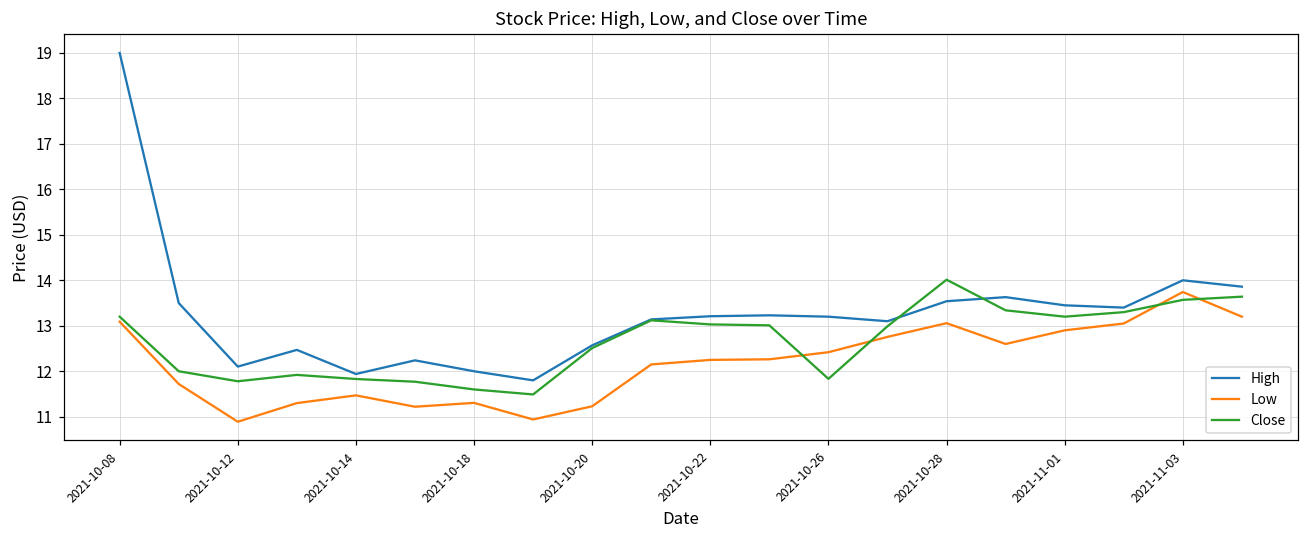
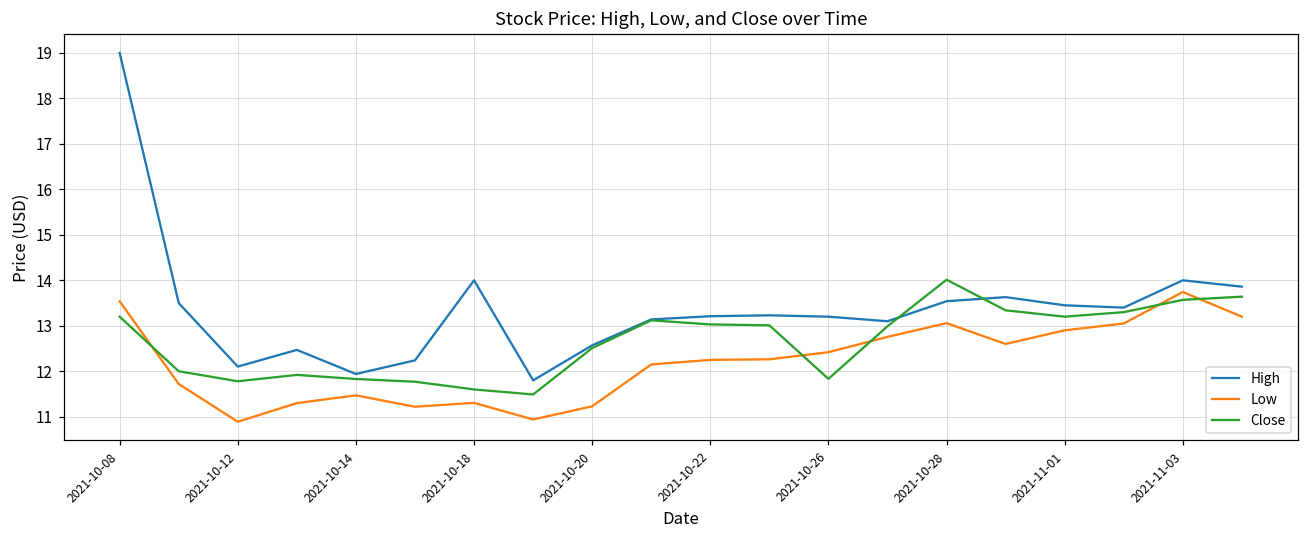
  {
    "High": {
      "2021-10-08": 19,
      "2021-10-12": 12.1,
      "2021-10-14": 12,
-     "2021-10-18": 12,
+     "2021-10-18": 14,
      "2021-10-22": 13.2,
      "2021-10-26": 13.2,
      "2021-10-28": 13.5,
      "2021-11-01": 13.4,
      "2021-11-03": 14
    },
    "Low": {
-     "2021-10-08": 13.1,
+     "2021-10-08": 13.5,
      "2021-10-12": 10.9,
      "2021-10-14": 11.5,
      "2021-10-18": 11.3,
      "2021-10-20": 11.2,
      "2021-10-22": 12.3,
      "2021-10-26": 12.4,
      "2021-10-28": 13.1,
      "2021-11-01": 12.9,
      "2021-11-03": 13.7
    },
    "Close": {
      "2021-10-08": 13.2,
      "2021-10-12": 11.8,
      "2021-10-14": 11.8,
      "2021-10-18": 11.6,
      "2021-10-22": 13.0,
      "2021-10-26": 11.8,
      "2021-10-28": 14.0,
      "2021-11-01": 13.2,
      "2021-11-03": 13.6
    }
  }
